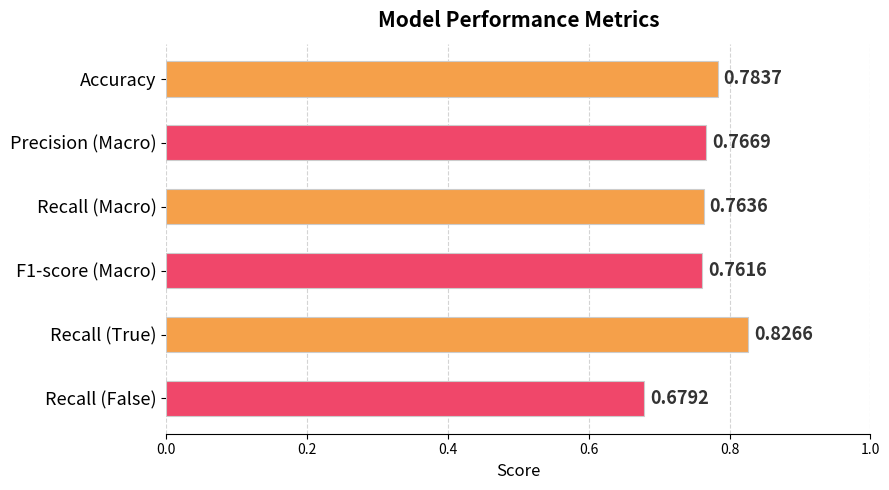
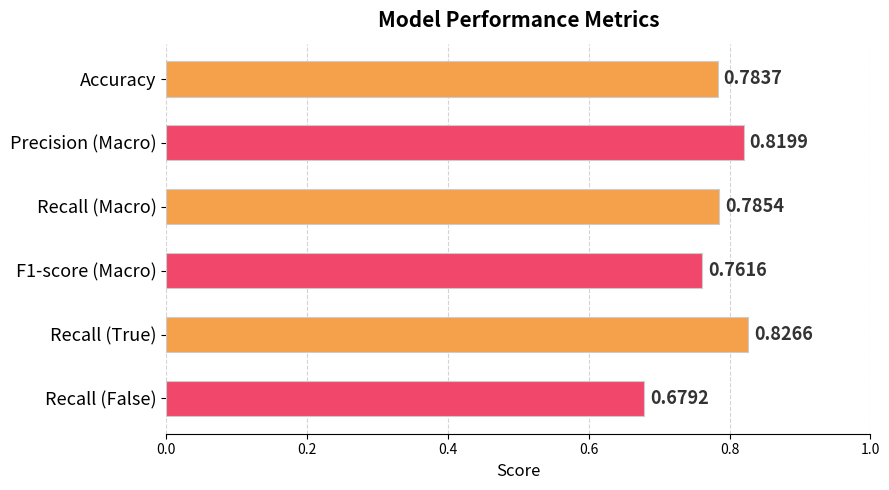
  {
    "Accuracy": 0.7837,
-   "Precision (Macro)": 0.7669,
-   "Recall (Macro)": 0.7636,
+   "Precision (Macro)": 0.8199,
+   "Recall (Macro)": 0.7854,
    "F1-score (Macro)": 0.7616,
    "Recall (True)": 0.8266,
    "Recall (False)": 0.6792
  }
